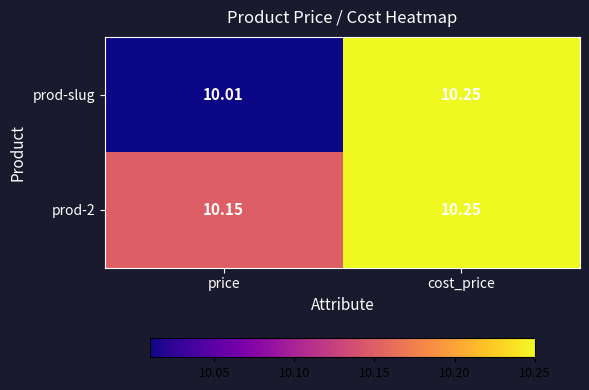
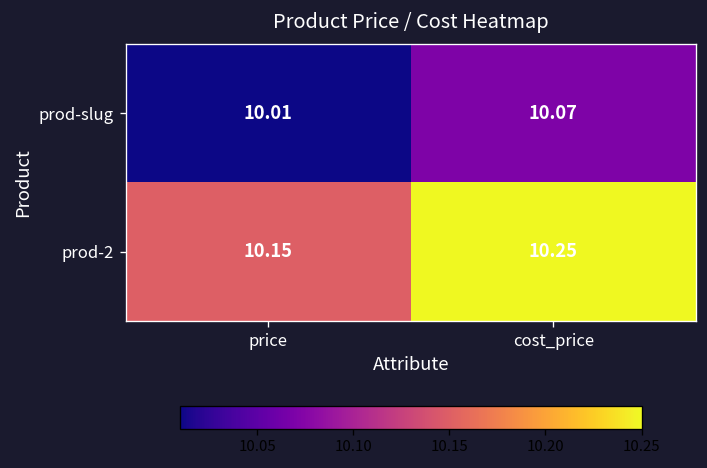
  {
    "prod-slug": {
      "price": 10.01,
-     "cost_price": 10.25
+     "cost_price": 10.07
    },
    "prod-2": {
      "price": 10.15,
      "cost_price": 10.25
    }
  }
